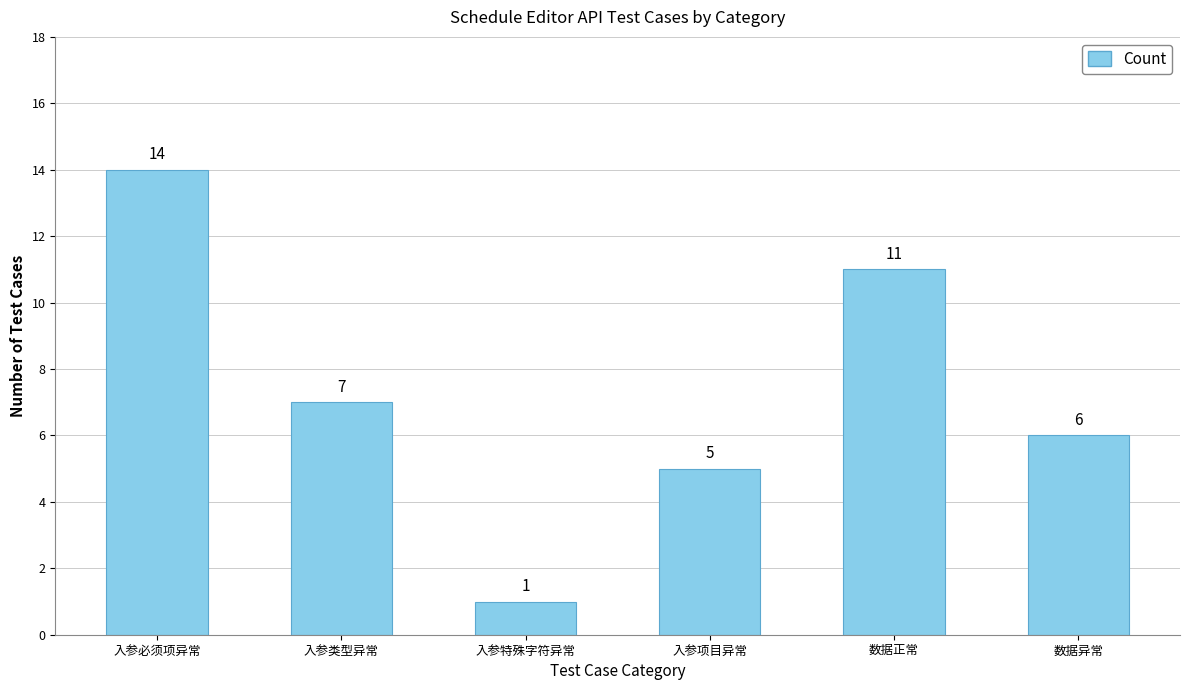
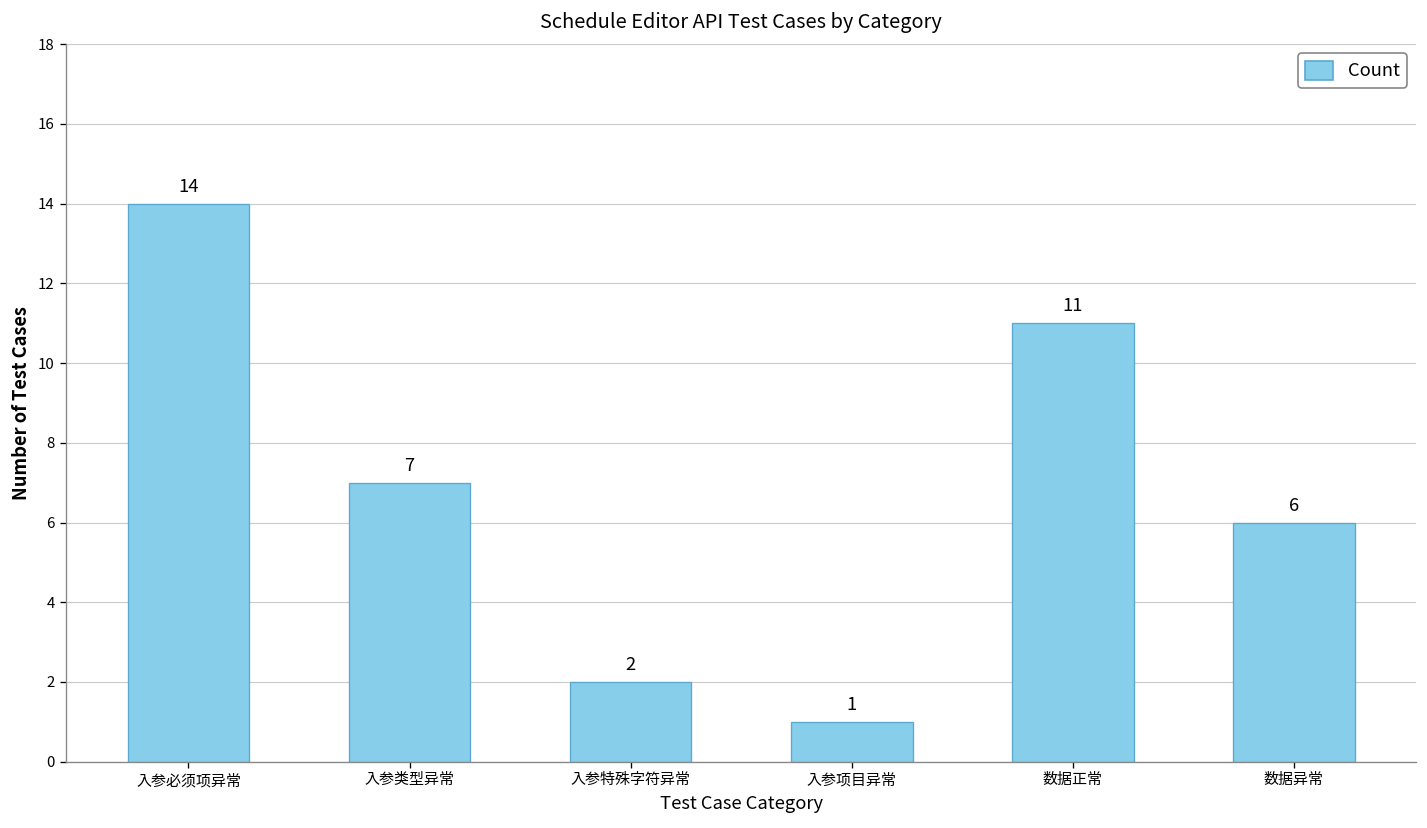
  {
    "入参必须项异常": 14,
    "入参类型异常": 7,
-   "入参特殊字符异常": 1,
-   "入参项目异常": 5,
+   "入参特殊字符异常": 2,
+   "入参项目异常": 1,
    "数据正常": 11,
    "数据异常": 6
  }
